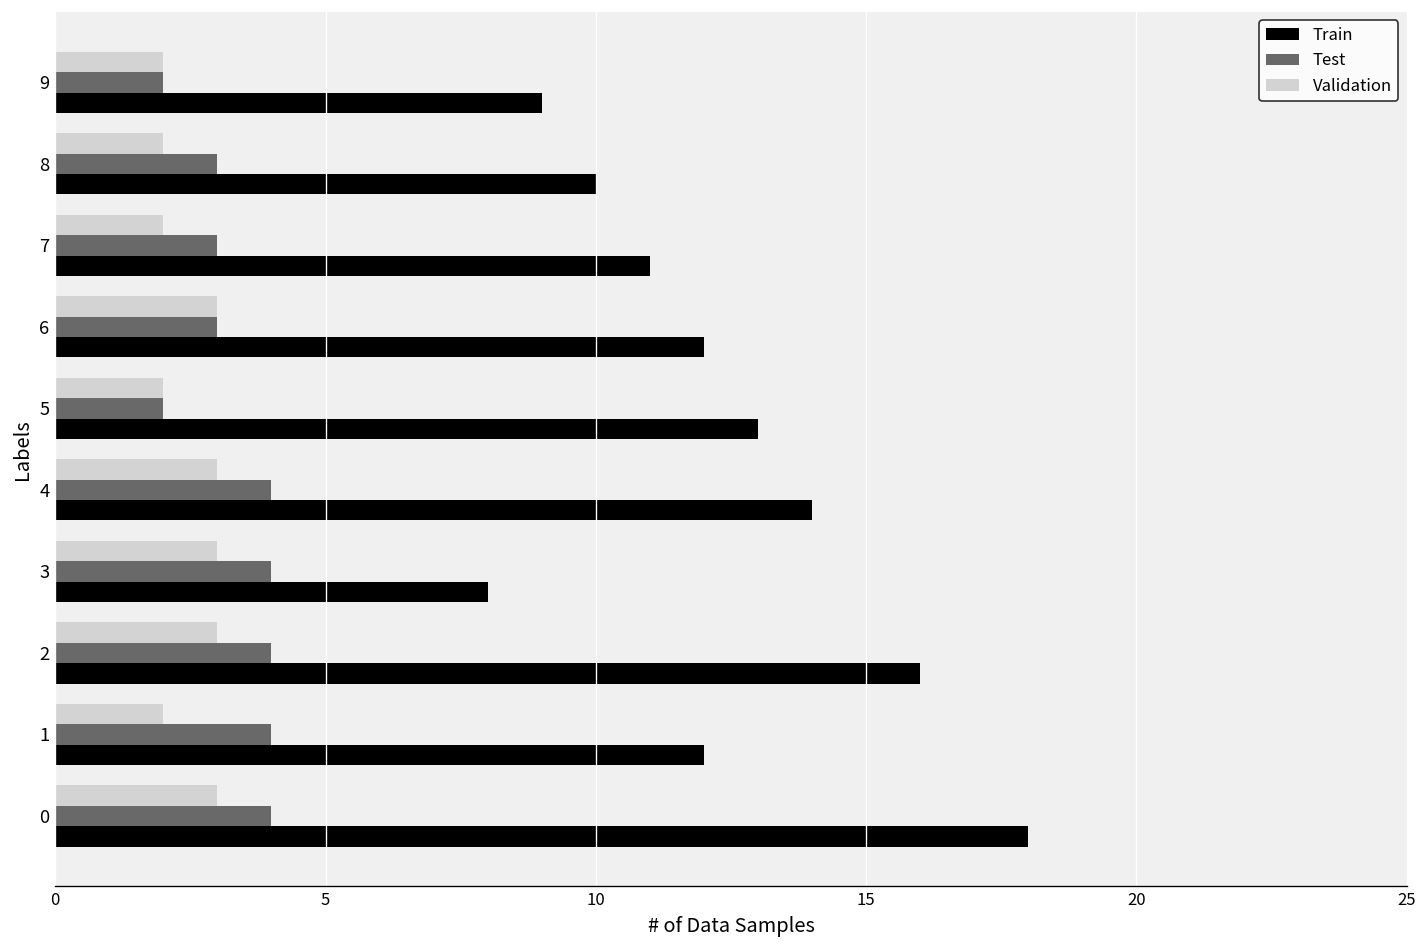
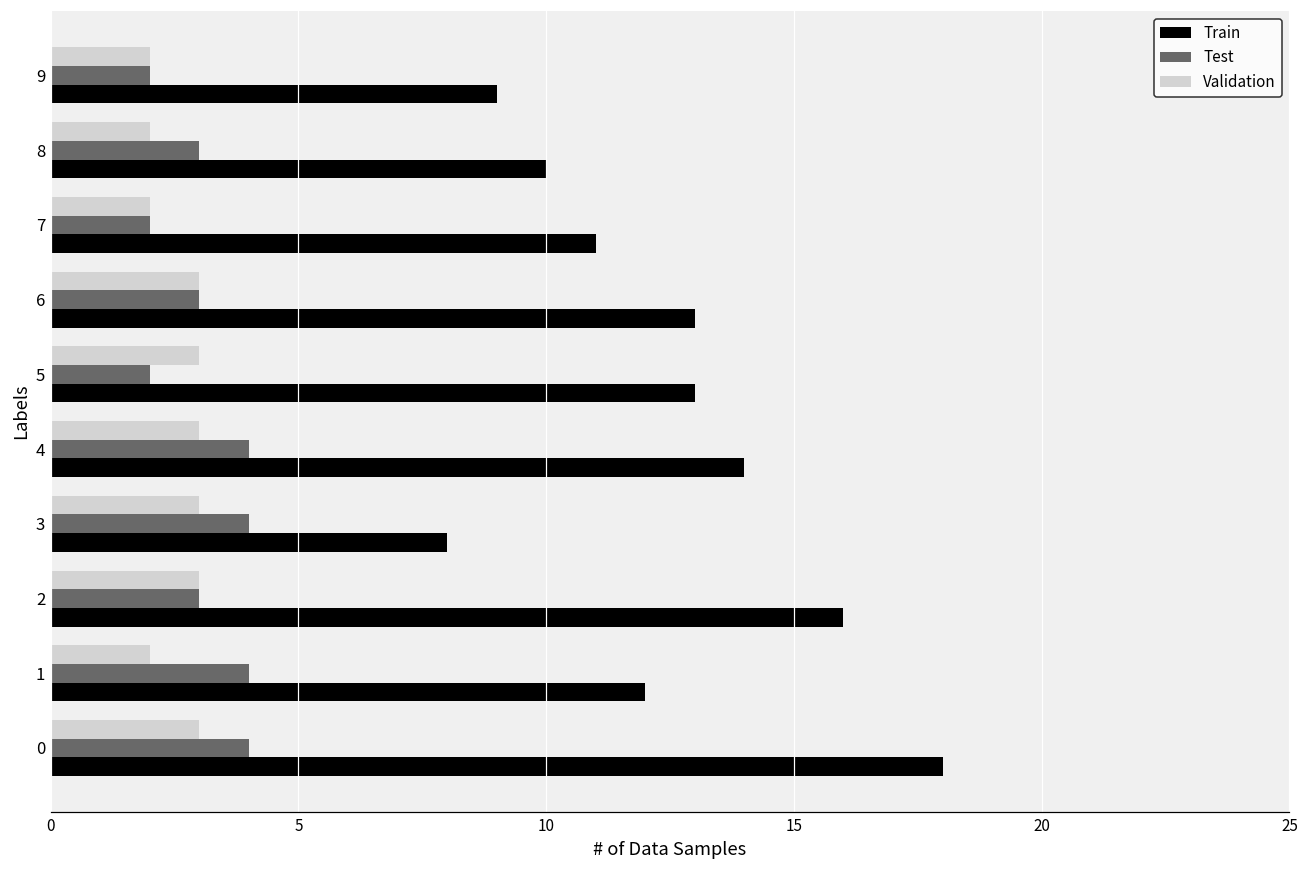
  {
    "Train": {
      "9": 9,
      "8": 10,
      "7": 11,
-     "6": 12,
+     "6": 13,
      "5": 13,
      "4": 14,
      "3": 8,
      "2": 16,
      "1": 12,
      "0": 18
    },
    "Test": {
      "9": 2,
      "8": 3,
-     "7": 3,
+     "7": 2,
      "6": 3,
      "5": 2,
      "4": 4,
      "3": 4,
-     "2": 4,
+     "2": 3,
      "1": 4,
      "0": 4
    },
    "Validation": {
      "9": 2,
      "8": 2,
      "7": 2,
      "6": 3,
-     "5": 2,
+     "5": 3,
      "4": 3,
      "3": 3,
      "2": 3,
      "1": 2,
      "0": 3
    }
  }
